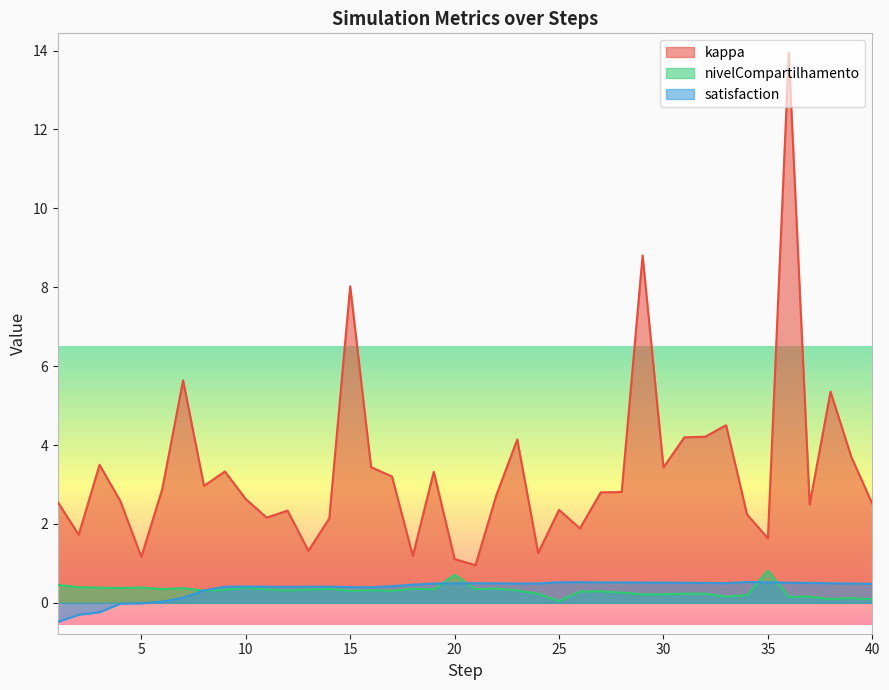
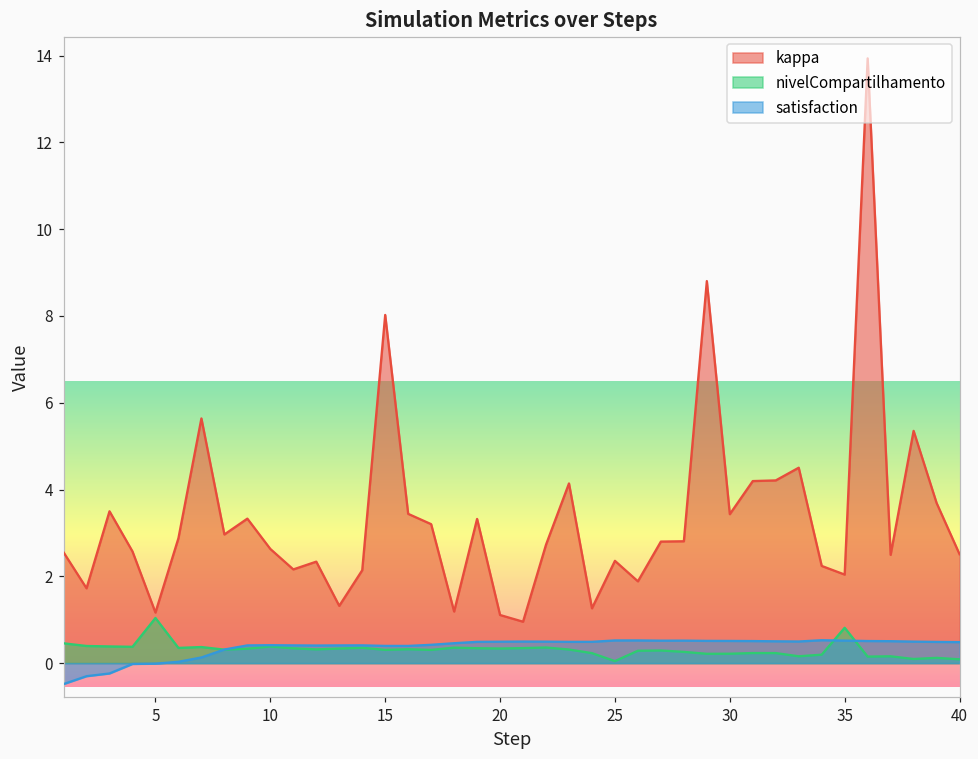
  {
    "kappa": {
      "5": 1.2,
      "10": 2.6,
      "15": 8.0,
      "20": 1.1,
      "25": 2.4,
      "30": 3.4,
-     "35": 1.6,
+     "35": 2.0,
      "40": 2.5
    },
    "nivelCompartilhamento": {
-     "5": 0.4,
+     "5": 1.0,
      "15": 0.3,
-     "20": 0.7,
+     "20": 0.3,
      "25": 0.0,
      "30": 0.2,
      "35": 0.8,
      "40": 0.1
    }
  }
